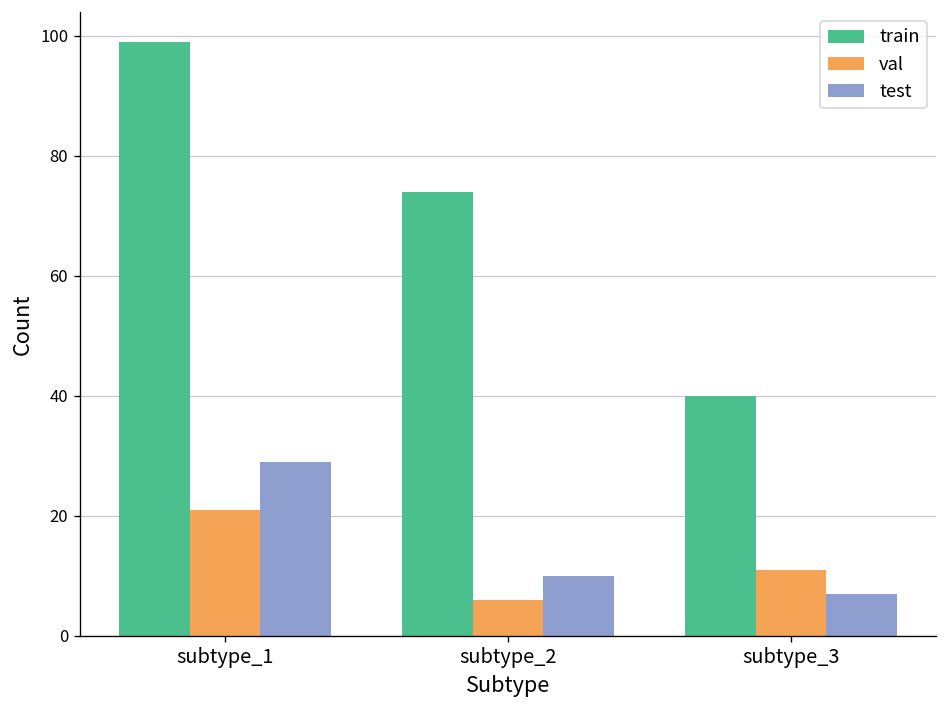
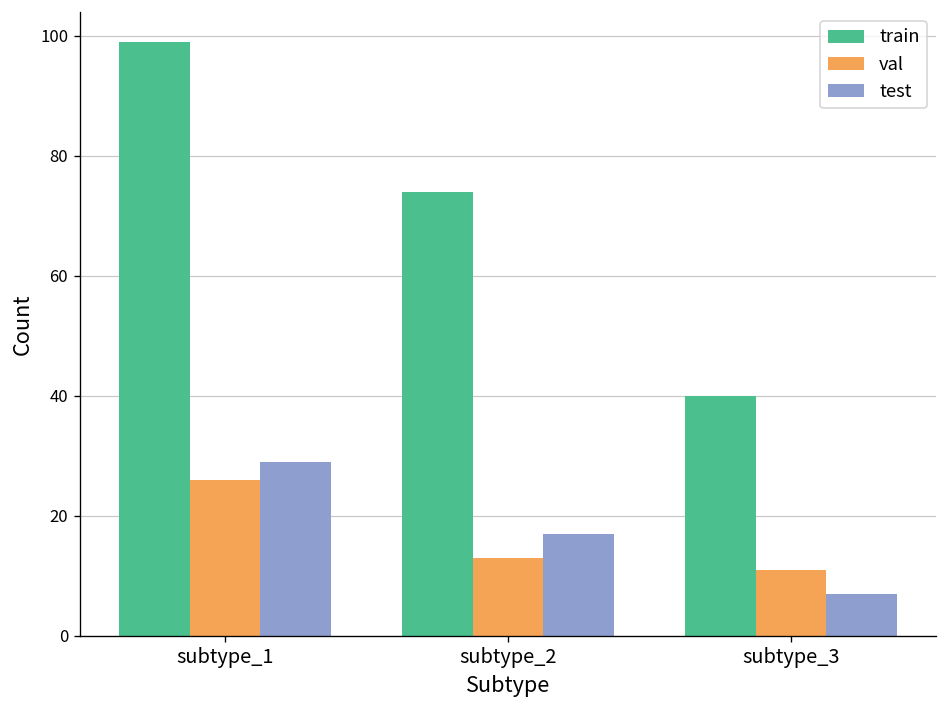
  {
    "train": {
      "subtype_1": 99,
      "subtype_2": 74,
      "subtype_3": 40
    },
    "val": {
-     "subtype_1": 21,
-     "subtype_2": 6,
+     "subtype_1": 26,
+     "subtype_2": 13,
      "subtype_3": 11
    },
    "test": {
      "subtype_1": 29,
-     "subtype_2": 10,
+     "subtype_2": 17,
      "subtype_3": 7
    }
  }
